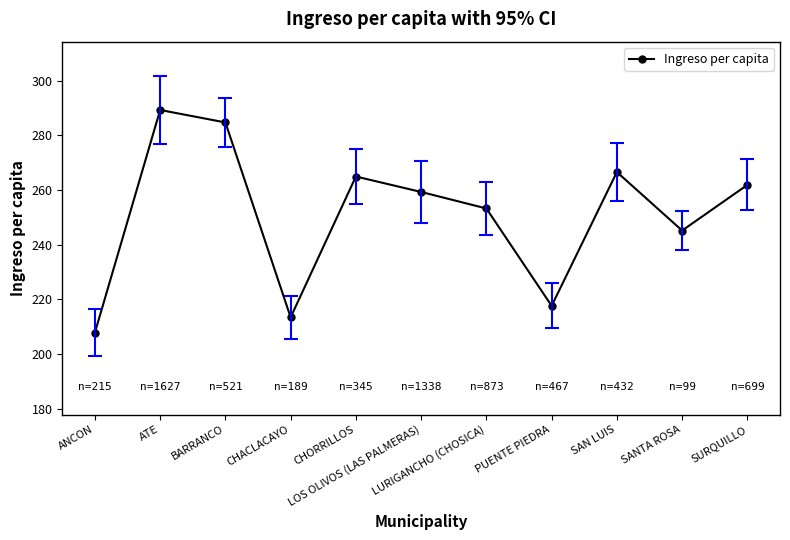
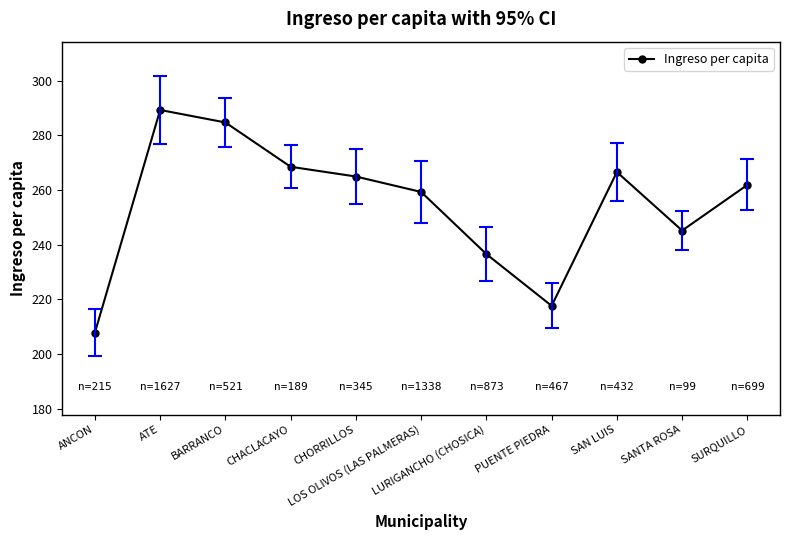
  {
    "Ingreso per capita": {
      "ANCON": 208,
      "ATE": 289,
      "BARRANCO": 285,
-     "CHACLACAYO": 213,
+     "CHACLACAYO": 269,
      "CHORRILLOS": 265,
      "LOS OLIVOS (LAS PALMERAS)": 259,
-     "LURIGANCHO (CHOSICA)": 253,
+     "LURIGANCHO (CHOSICA)": 237,
      "PUENTE PIEDRA": 218,
      "SAN LUIS": 267,
      "SANTA ROSA": 245,
      "SURQUILLO": 262
    }
  }
